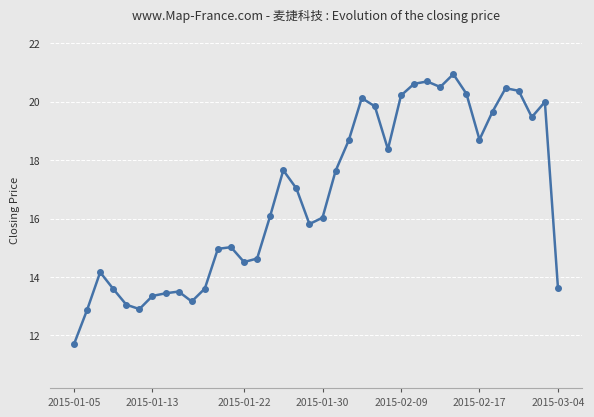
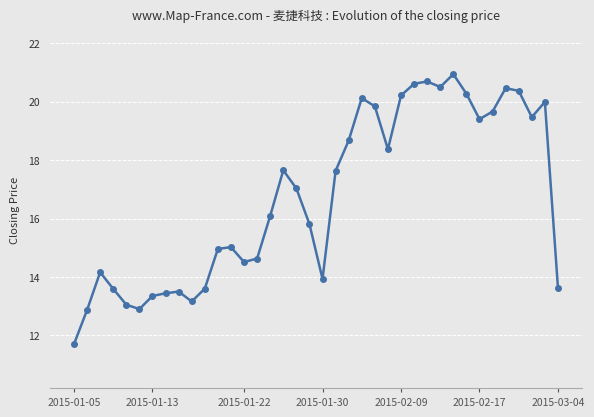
  {
    "2015-01-05": 11.7,
    "2015-01-13": 13.4,
    "2015-01-22": 14.5,
-   "2015-01-30": 16.0,
+   "2015-01-30": 13.9,
    "2015-02-09": 20.2,
-   "2015-02-17": 18.7,
+   "2015-02-17": 19.4,
    "2015-03-04": 13.6
  }
